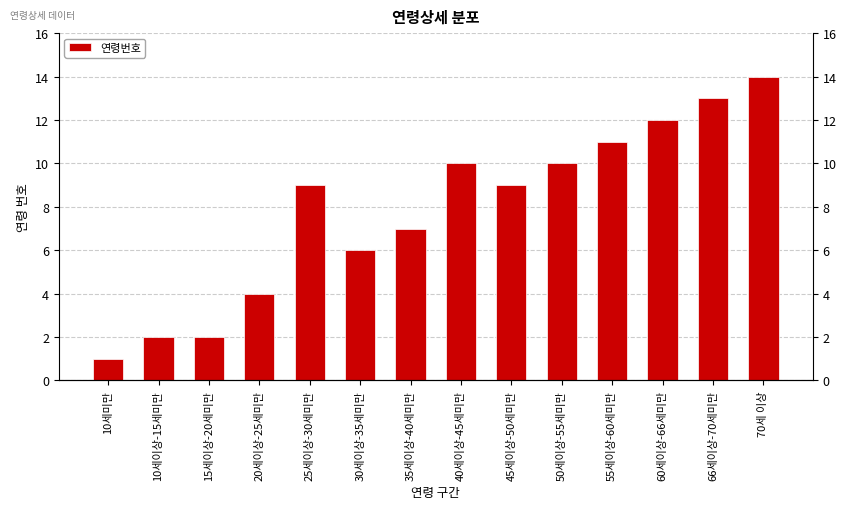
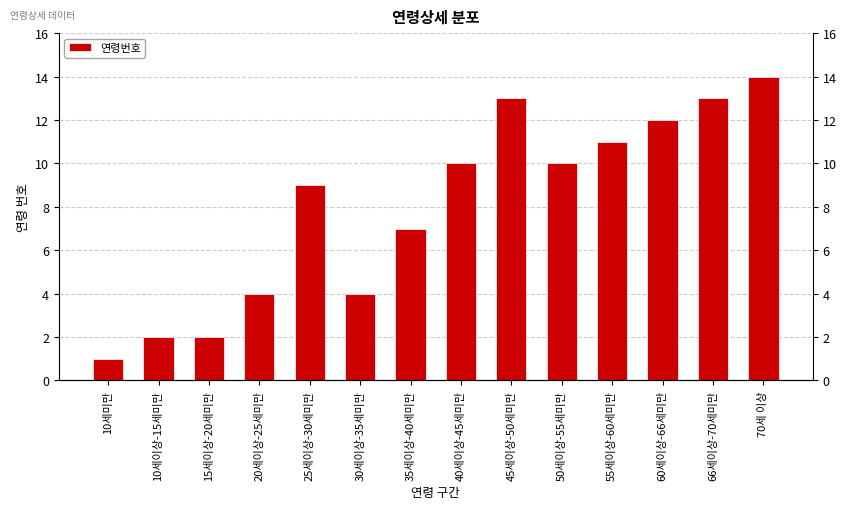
  {
    "10세미만": 1,
    "10세이상-15세미만": 2,
    "15세이상-20세미만": 2,
    "20세이상-25세미만": 4,
    "25세이상-30세미만": 9,
-   "30세이상-35세미만": 6,
+   "30세이상-35세미만": 4,
    "35세이상-40세미만": 7,
    "40세이상-45세미만": 10,
-   "45세이상-50세미만": 9,
+   "45세이상-50세미만": 13,
    "50세이상-55세미만": 10,
    "55세이상-60세미만": 11,
    "60세이상-66세미만": 12,
    "66세이상-70세미만": 13,
    "70세 이상": 14
  }
